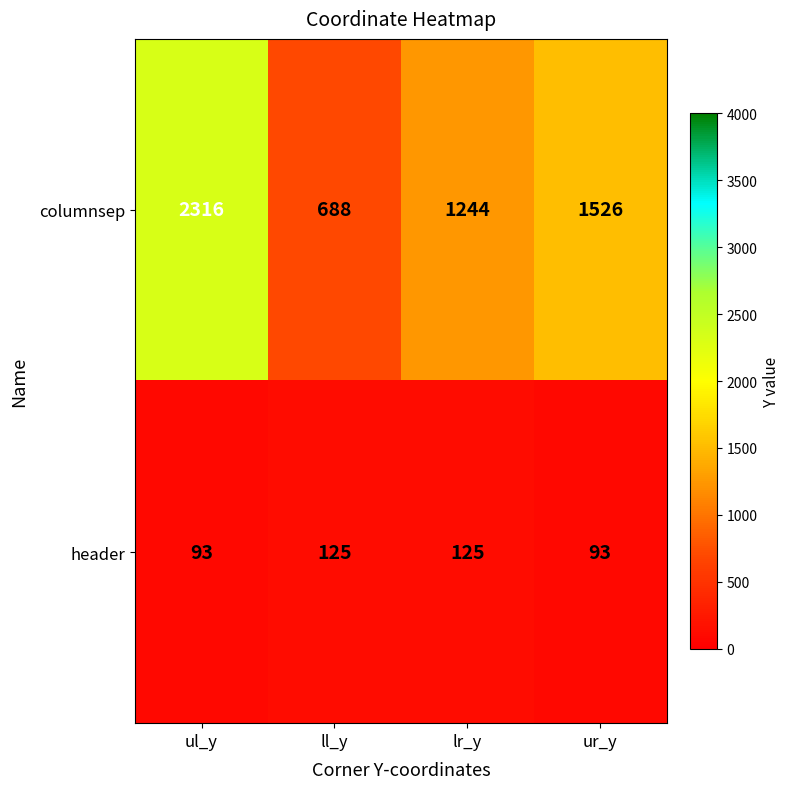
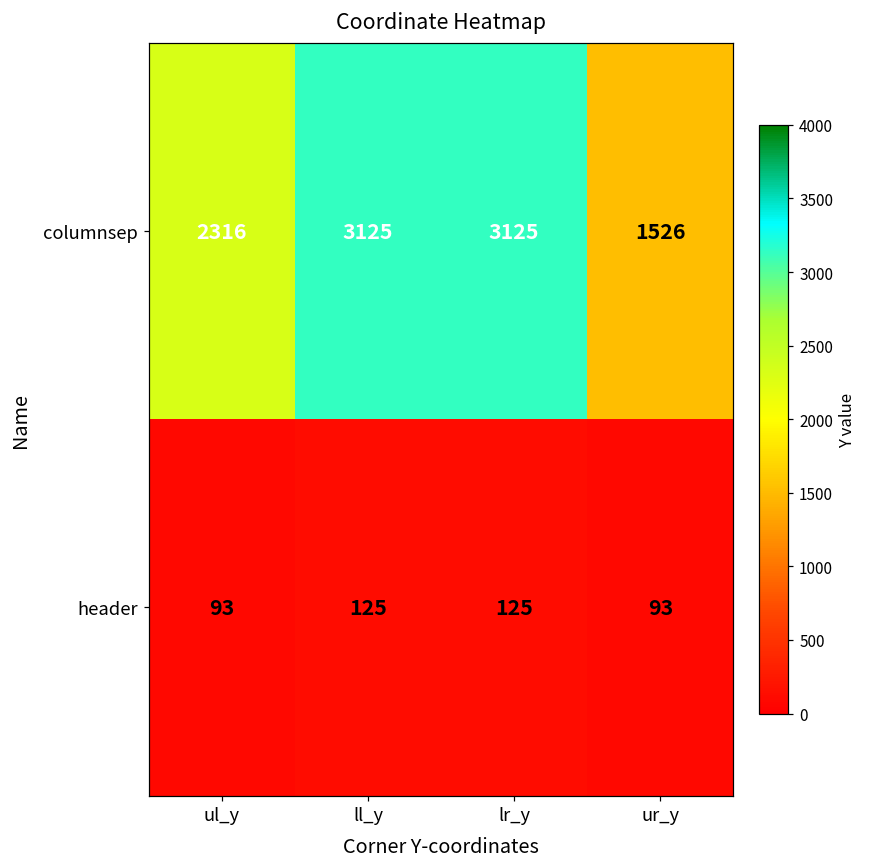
  {
    "columnsep": {
      "ul_y": 2316,
-     "ll_y": 688,
-     "lr_y": 1244,
+     "ll_y": 3125,
+     "lr_y": 3125,
      "ur_y": 1526
    },
    "header": {
      "ul_y": 93,
      "ll_y": 125,
      "lr_y": 125,
      "ur_y": 93
    }
  }
